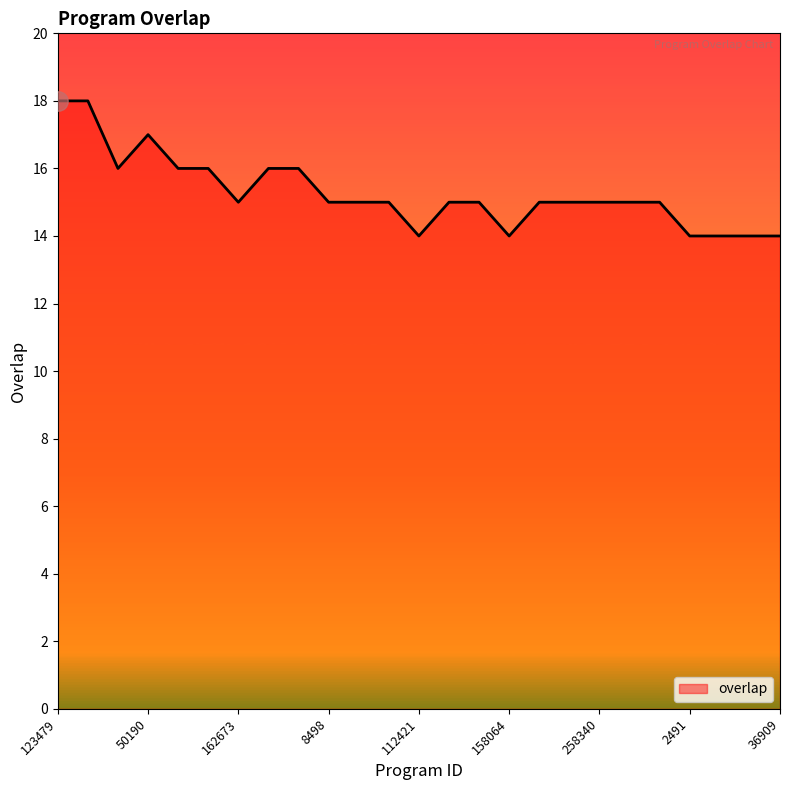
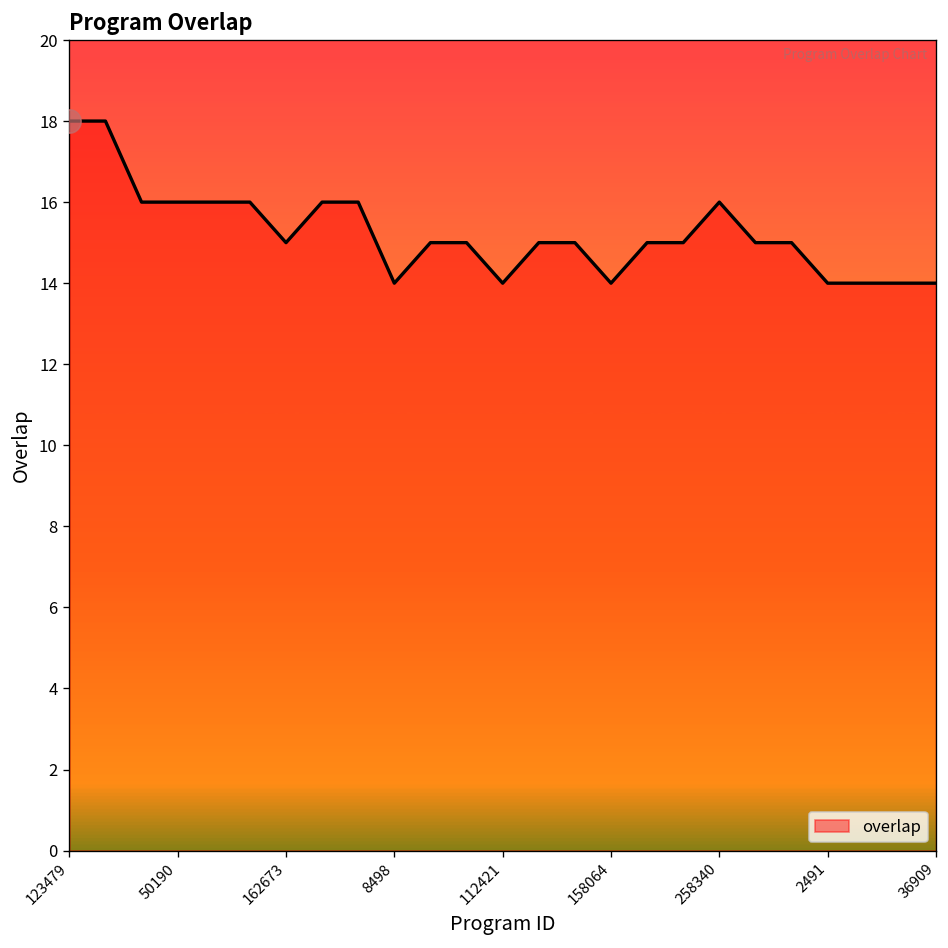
  {
    "overlap": {
-     "50190": 17,
+     "50190": 16,
      "162673": 15,
-     "8498": 15,
+     "8498": 14,
      "112421": 14,
      "158064": 14,
-     "258340": 15,
+     "258340": 16,
      "2491": 14,
      "36909": 14
    }
  }
